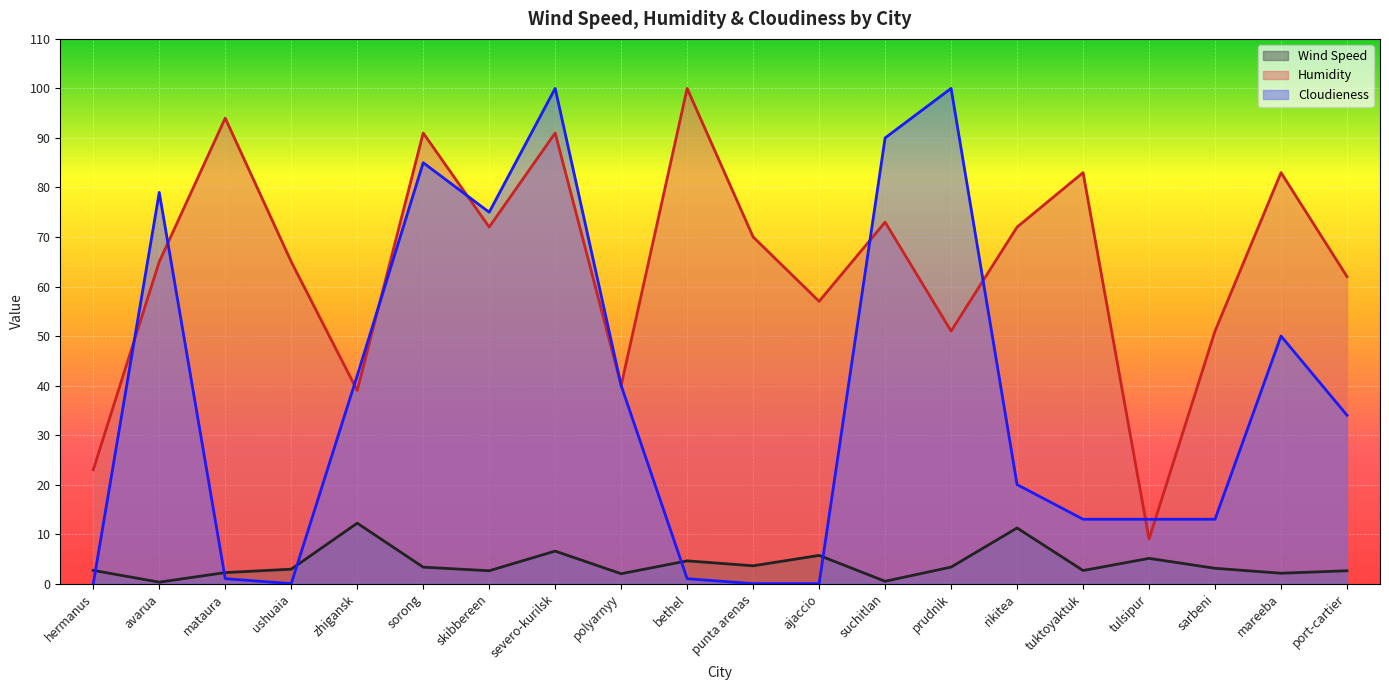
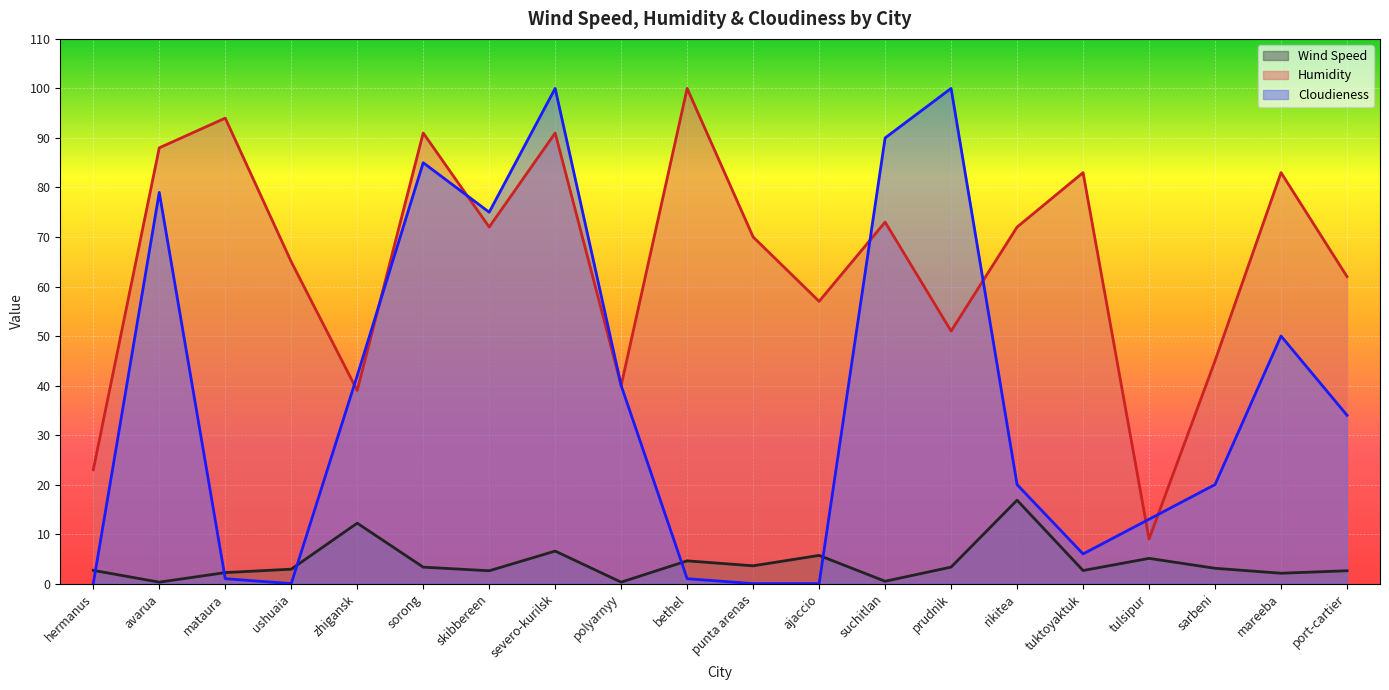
  {
    "Wind Speed": {
      "hermanus": 3,
      "avarua": 0,
      "mataura": 2,
      "ushuaia": 3,
      "zhigansk": 12,
      "sorong": 3,
      "skibbereen": 3,
      "severo-kurilsk": 7,
-     "polyarnyy": 2,
+     "polyarnyy": 0,
      "bethel": 5,
      "punta arenas": 4,
      "ajaccio": 6,
      "suchitlan": 0,
      "prudnik": 3,
-     "rikitea": 11,
+     "rikitea": 17,
      "tuktoyaktuk": 3,
      "tulsipur": 5,
      "sarbeni": 3,
      "mareeba": 2,
      "port-cartier": 3
    },
    "Humidity": {
      "hermanus": 23,
-     "avarua": 65,
+     "avarua": 88,
      "mataura": 94,
      "ushuaia": 65,
      "zhigansk": 39,
      "sorong": 91,
      "skibbereen": 72,
      "severo-kurilsk": 91,
      "bethel": 100,
      "punta arenas": 70,
      "ajaccio": 57,
      "suchitlan": 73,
      "prudnik": 51,
      "rikitea": 72,
      "tuktoyaktuk": 83,
      "tulsipur": 9,
-     "sarbeni": 51,
+     "sarbeni": 45,
      "mareeba": 83,
      "port-cartier": 62
    },
    "Cloudieness": {
      "hermanus": 0,
      "avarua": 79,
      "mataura": 1,
      "ushuaia": 0,
      "zhigansk": 42,
      "sorong": 85,
      "skibbereen": 75,
      "severo-kurilsk": 100,
      "bethel": 1,
      "punta arenas": 0,
      "ajaccio": 0,
      "suchitlan": 90,
      "prudnik": 100,
      "rikitea": 20,
-     "tuktoyaktuk": 13,
+     "tuktoyaktuk": 6,
      "tulsipur": 13,
-     "sarbeni": 13,
+     "sarbeni": 20,
      "mareeba": 50,
      "port-cartier": 34
    }
  }
